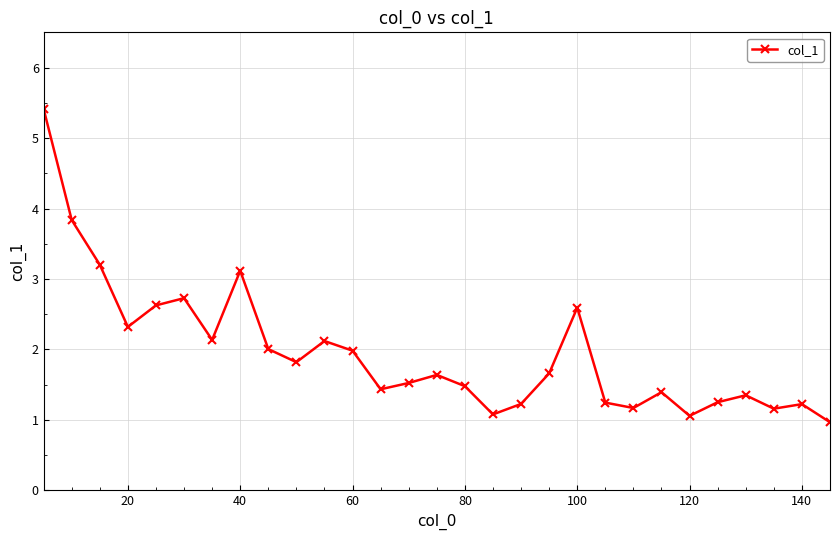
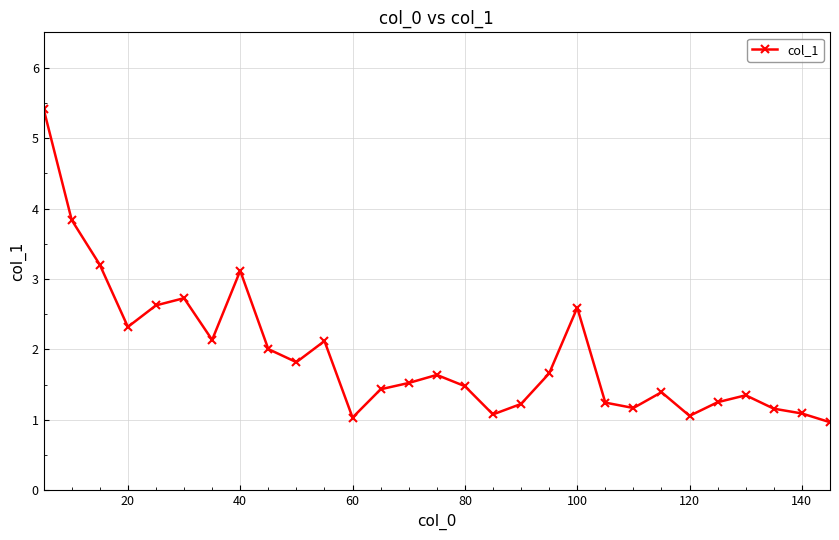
  {
    "20": 2.3,
    "40": 3.1,
-   "60": 2.0,
+   "60": 1.0,
    "80": 1.5,
    "100": 2.6,
    "120": 1.1,
-   "140": 1.2
+   "140": 1.1
  }
